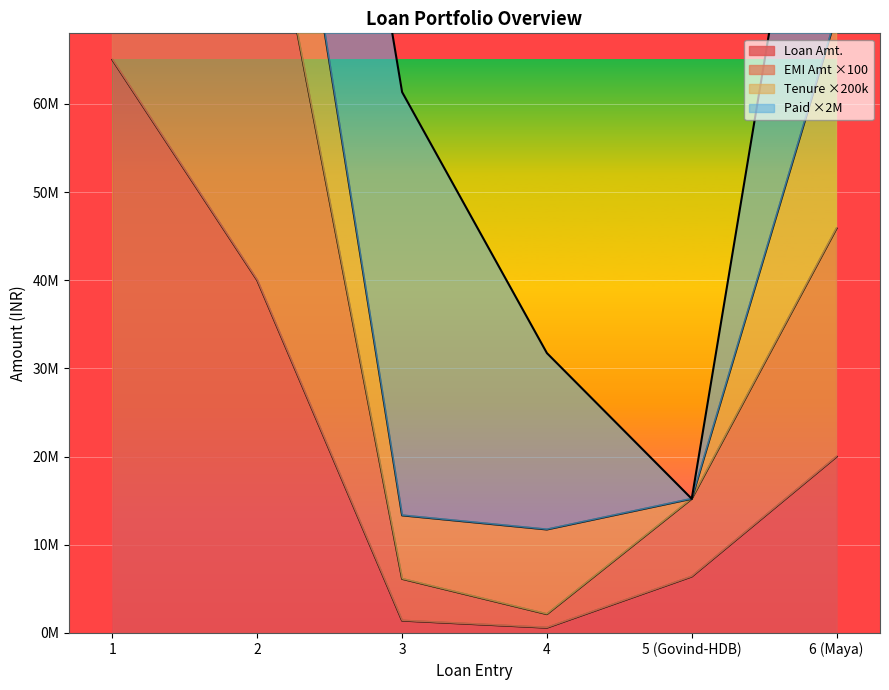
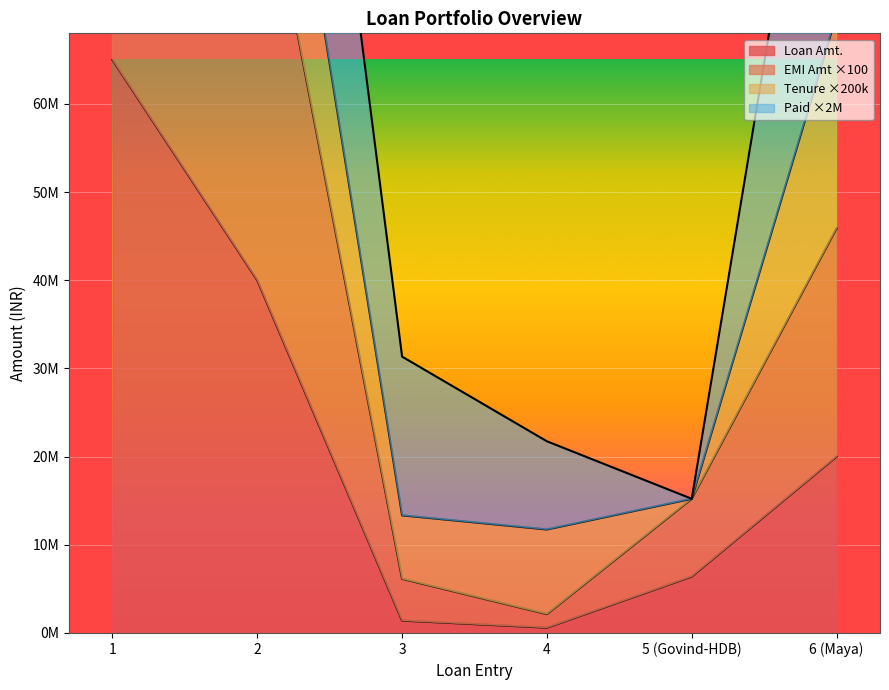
  {
    "Paid ×2M": {
-     "3": 48000000,
-     "4": 20000000
+     "3": 18000000,
+     "4": 10000000
    }
  }
